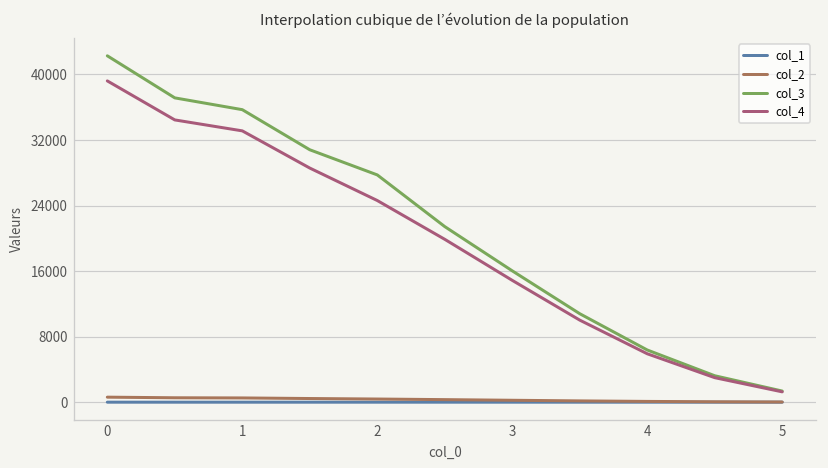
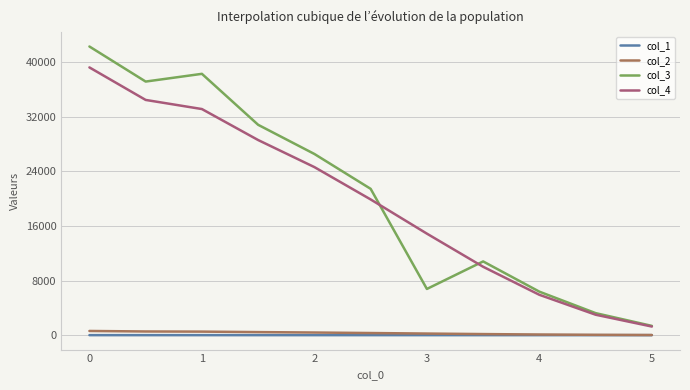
  {
    "col_1": {
      "0": 0,
      "1": 0,
      "2": 0
    },
    "col_3": {
      "0": 42000,
-     "1": 36000,
-     "2": 28000,
-     "3": 16000,
+     "1": 38000,
+     "2": 27000,
+     "3": 7000,
      "4": 6000
    }
  }
